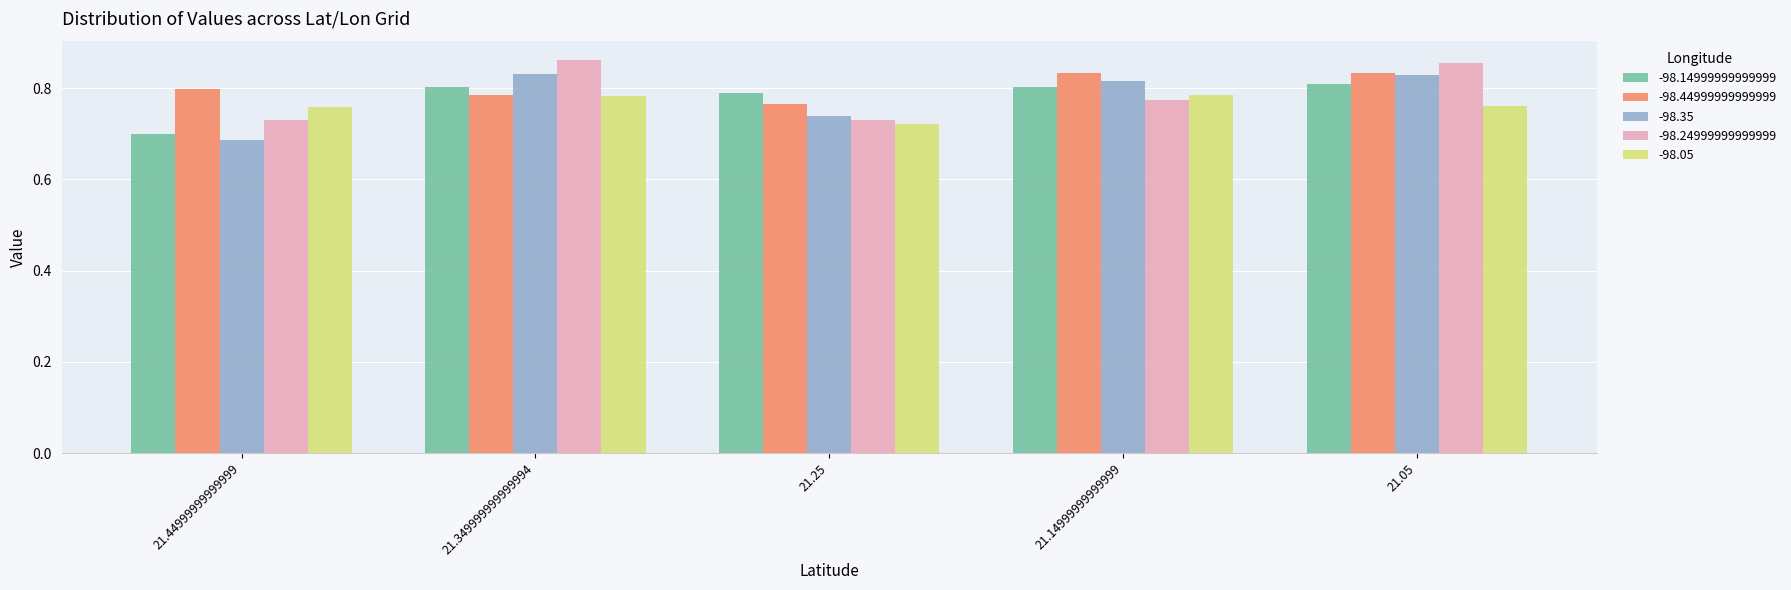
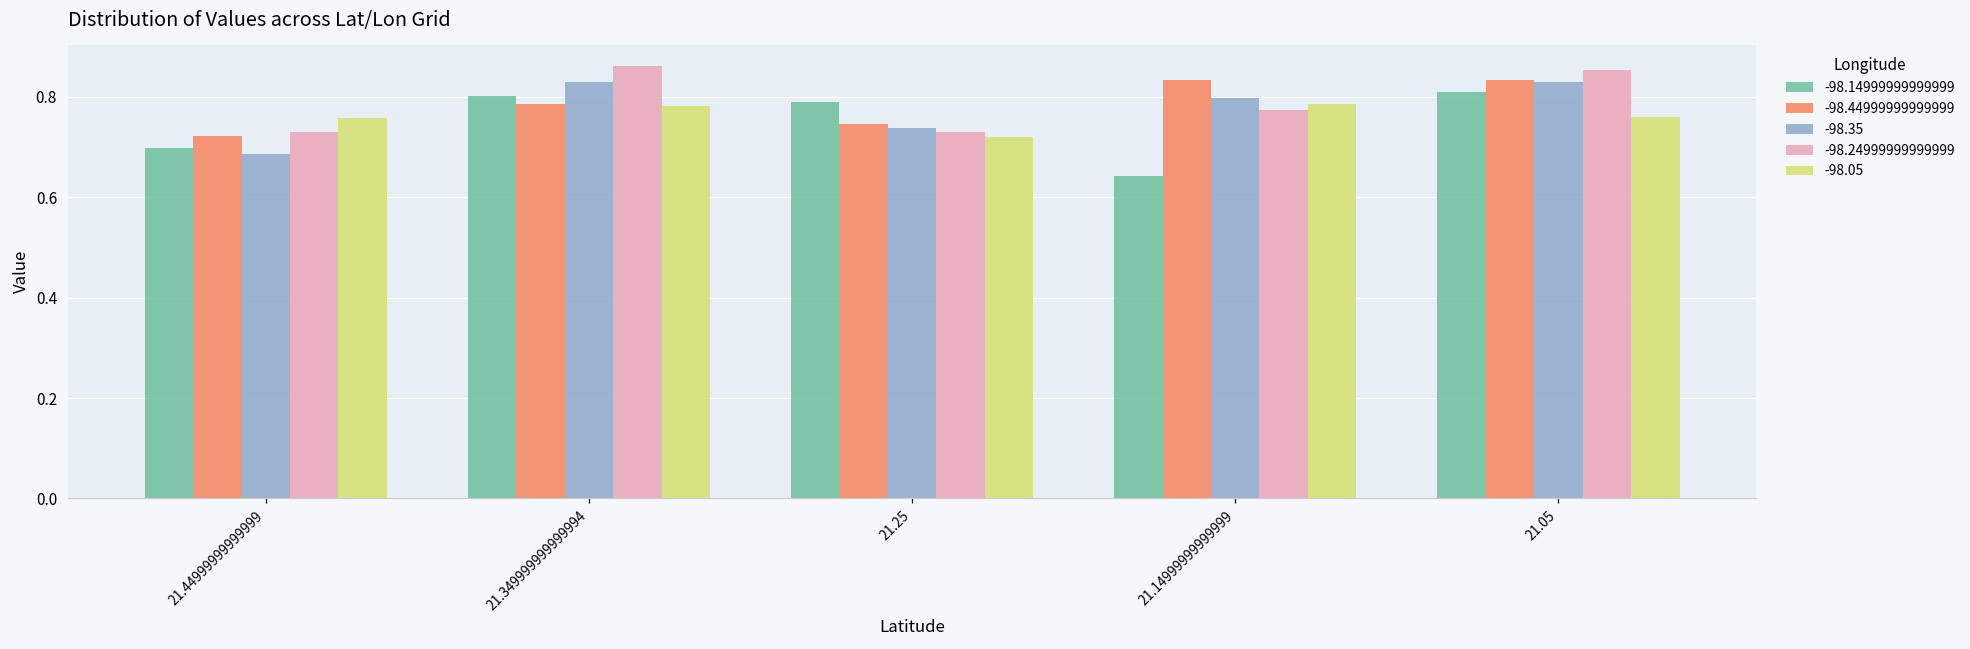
  {
    "-98.14999999999999": {
      "21.44999999999999": 0.70,
      "21.349999999999994": 0.80,
      "21.25": 0.79,
-     "21.14999999999999": 0.80,
+     "21.14999999999999": 0.64,
      "21.05": 0.81
    },
    "-98.44999999999999": {
-     "21.44999999999999": 0.80,
+     "21.44999999999999": 0.72,
      "21.349999999999994": 0.79,
-     "21.25": 0.77,
+     "21.25": 0.75,
      "21.14999999999999": 0.83,
      "21.05": 0.83
    },
    "-98.35": {
      "21.44999999999999": 0.69,
      "21.349999999999994": 0.83,
      "21.25": 0.74,
-     "21.14999999999999": 0.82,
+     "21.14999999999999": 0.80,
      "21.05": 0.83
    },
    "-98.24999999999999": {
      "21.44999999999999": 0.73,
      "21.349999999999994": 0.86,
      "21.25": 0.73,
      "21.14999999999999": 0.77,
      "21.05": 0.85
    },
    "-98.05": {
      "21.44999999999999": 0.76,
      "21.349999999999994": 0.78,
      "21.25": 0.72,
      "21.14999999999999": 0.79,
      "21.05": 0.76
    }
  }
